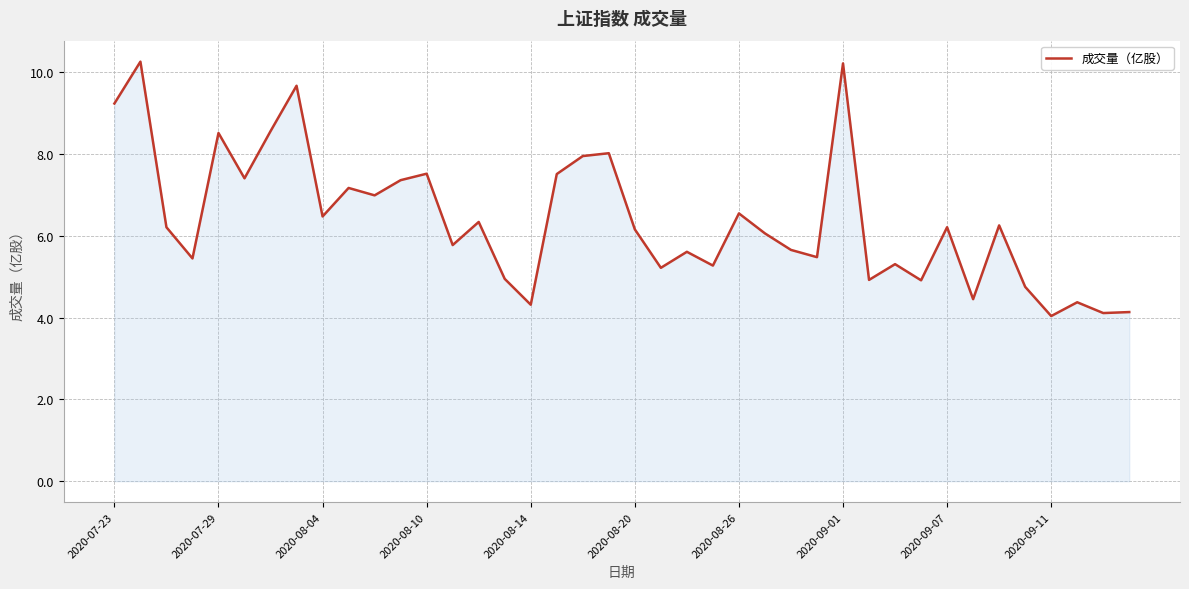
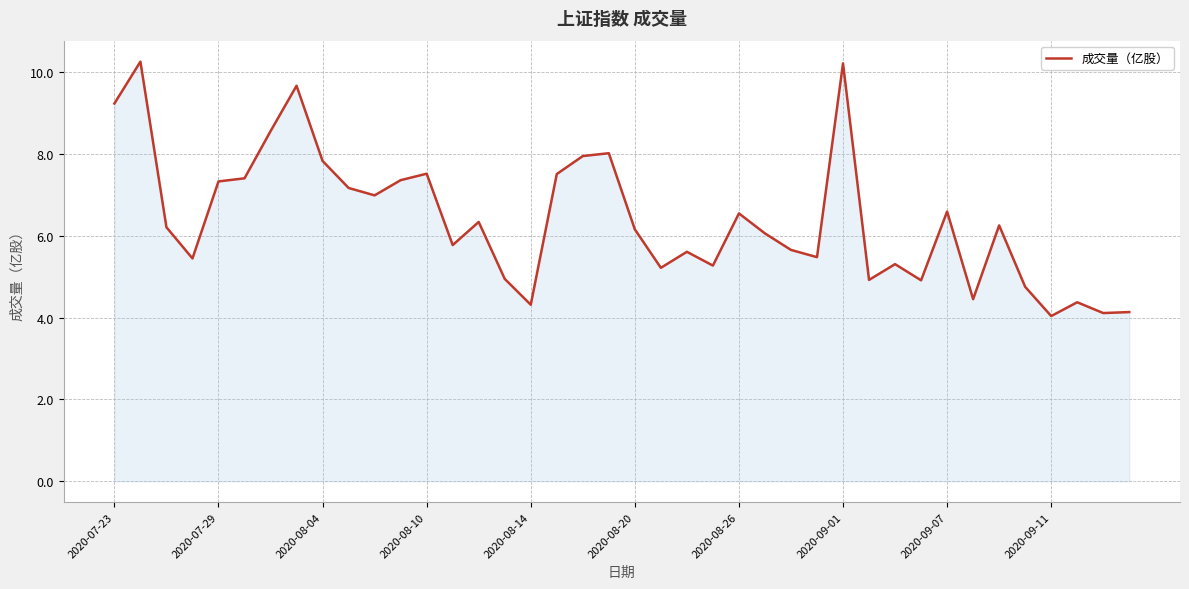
  {
    "2020-07-23": 9.2,
-   "2020-07-29": 8.5,
-   "2020-08-04": 6.5,
+   "2020-07-29": 7.3,
+   "2020-08-04": 7.8,
    "2020-08-10": 7.5,
    "2020-08-14": 4.3,
    "2020-08-20": 6.2,
    "2020-08-26": 6.5,
    "2020-09-01": 10.2,
-   "2020-09-07": 6.2,
+   "2020-09-07": 6.6,
    "2020-09-11": 4.0
  }
